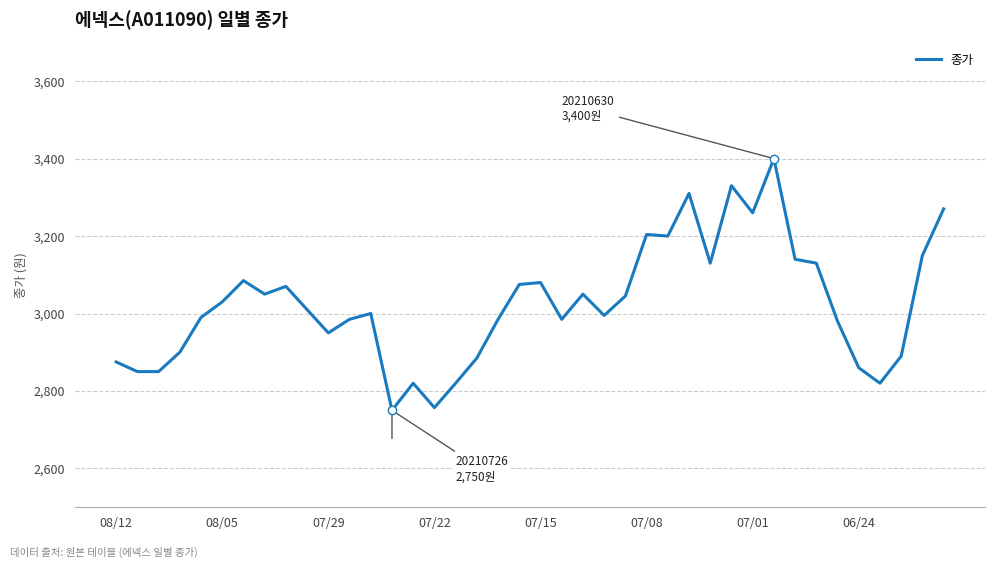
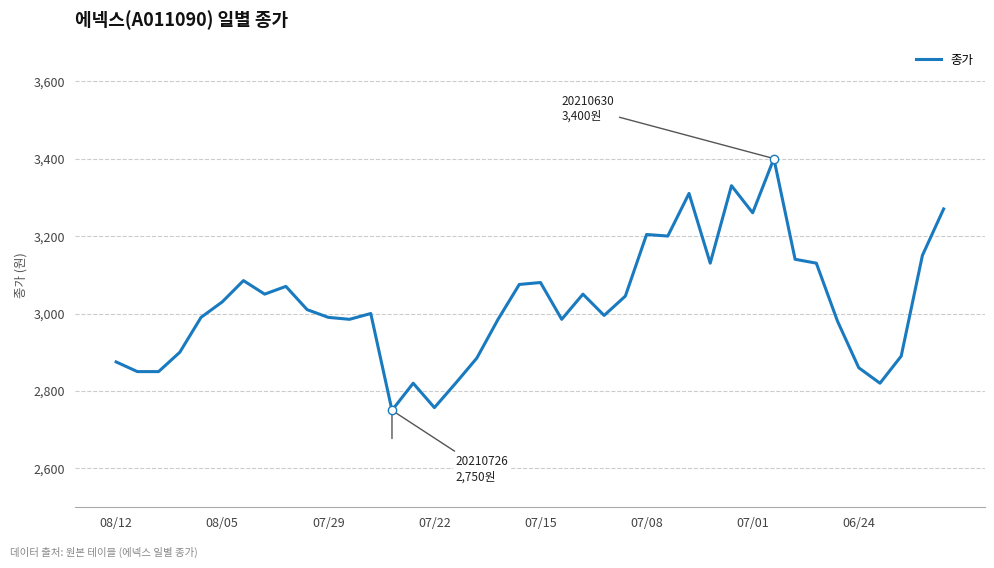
  {
    "종가": {
      "08/12": "2,880",
      "08/05": "3,030",
-     "07/29": "2,950",
+     "07/29": "2,990",
      "07/22": "2,760",
      "07/15": "3,080",
      "07/08": "3,200",
      "07/01": "3,260",
      "06/24": "2,860"
    }
  }
